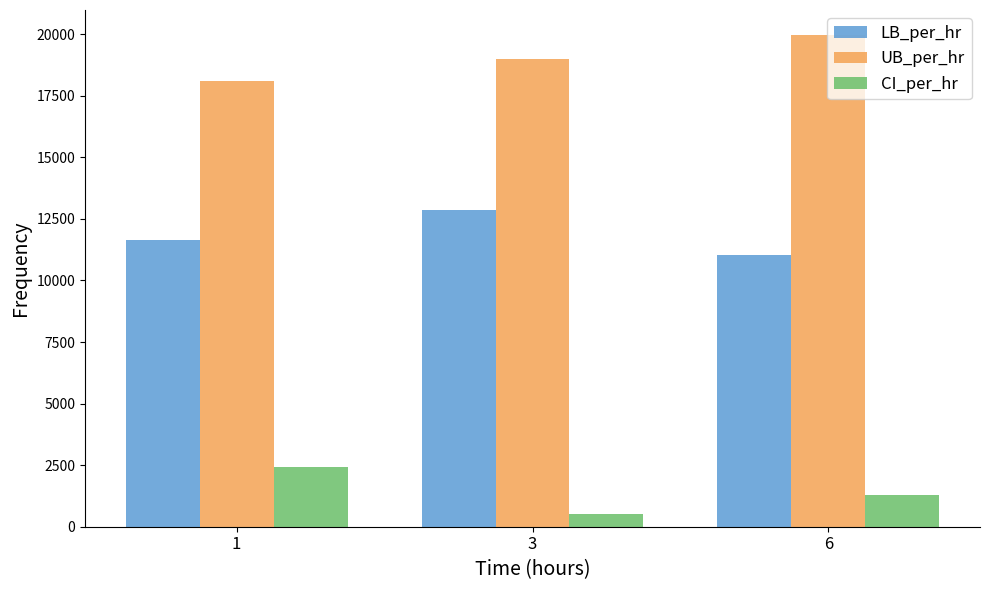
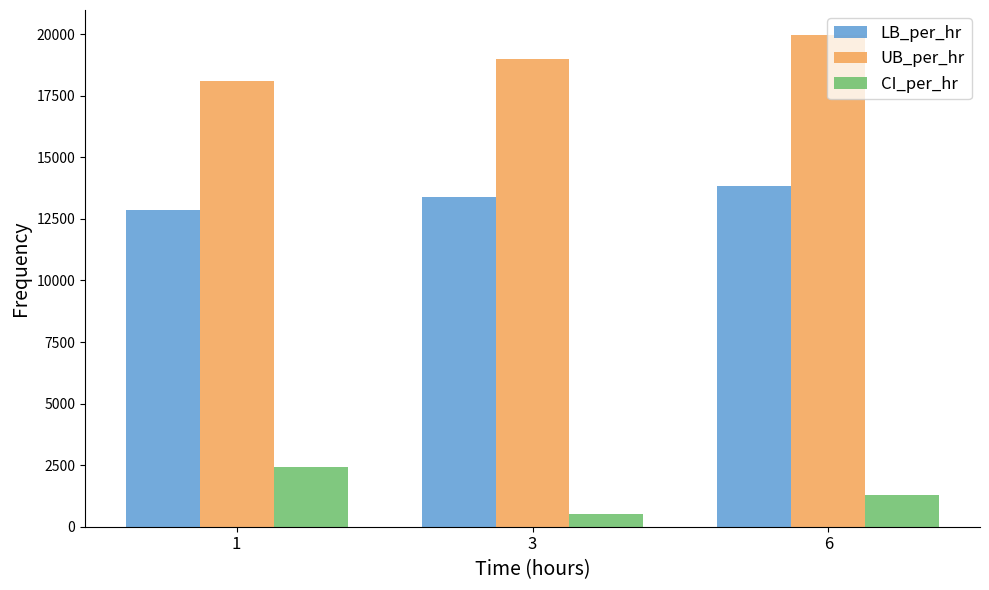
  {
    "LB_per_hr": {
-     "1": 11700,
-     "3": 12800,
-     "6": 11100
+     "1": 12800,
+     "3": 13400,
+     "6": 13900
    },
    "UB_per_hr": {
      "1": 18100,
      "3": 19000
    },
    "CI_per_hr": {
      "1": 2400,
      "3": 500,
      "6": 1300
    }
  }
